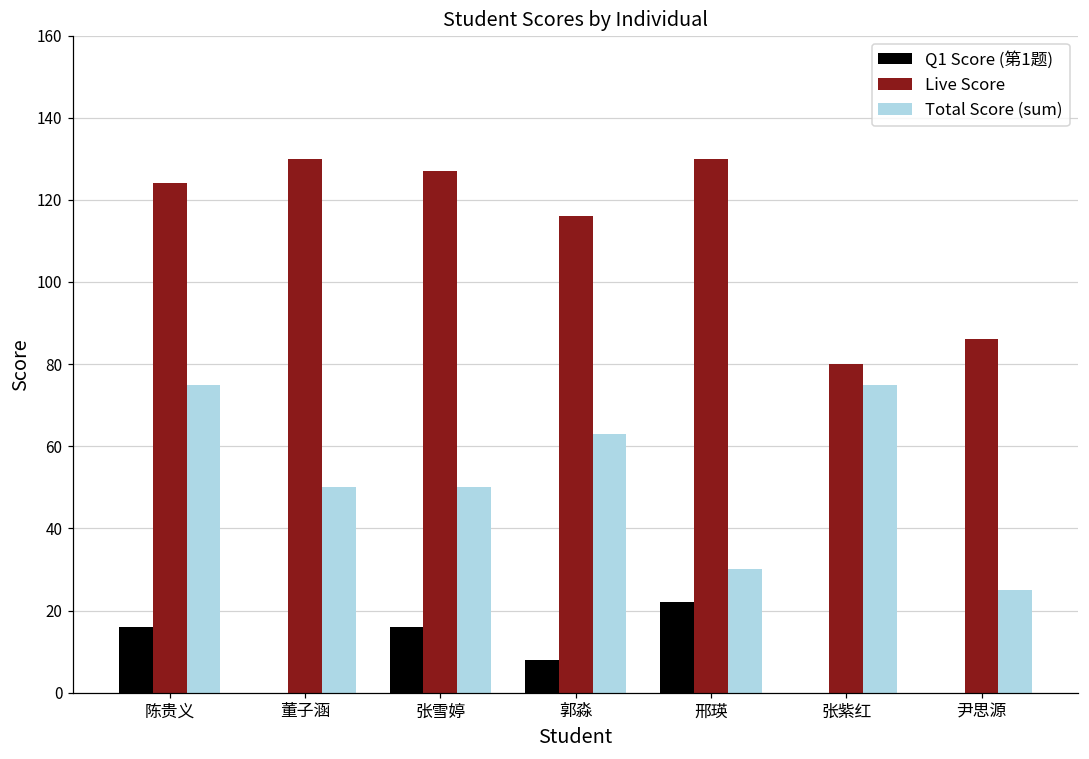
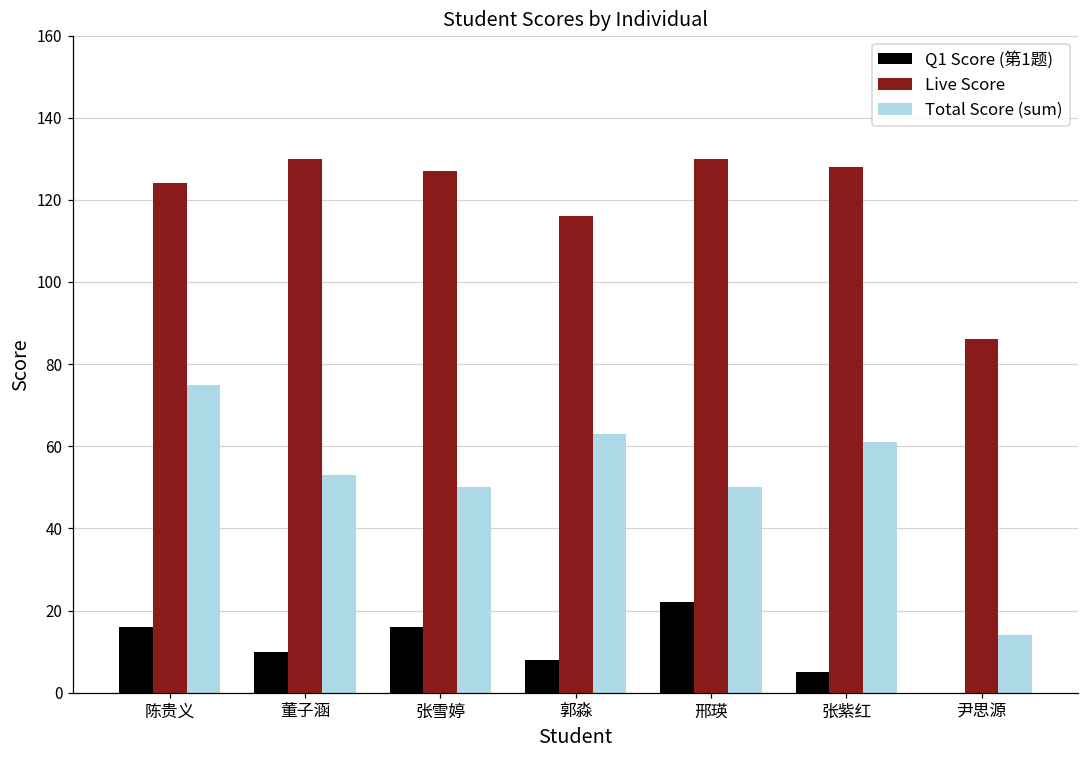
  {
    "Q1 Score (第1题)": {
      "陈贵义": 16,
-     "董子涵": 0,
+     "董子涵": 10,
      "张雪婷": 16,
      "郭淼": 8,
      "邢瑛": 22,
-     "张紫红": 0,
+     "张紫红": 5,
      "尹思源": 0
    },
    "Live Score": {
      "陈贵义": 124,
      "董子涵": 130,
      "张雪婷": 127,
      "郭淼": 116,
      "邢瑛": 130,
-     "张紫红": 80,
+     "张紫红": 128,
      "尹思源": 86
    },
    "Total Score (sum)": {
      "陈贵义": 75,
-     "董子涵": 50,
+     "董子涵": 53,
      "张雪婷": 50,
      "郭淼": 63,
-     "邢瑛": 30,
-     "张紫红": 75,
-     "尹思源": 25
+     "邢瑛": 50,
+     "张紫红": 61,
+     "尹思源": 14
    }
  }
